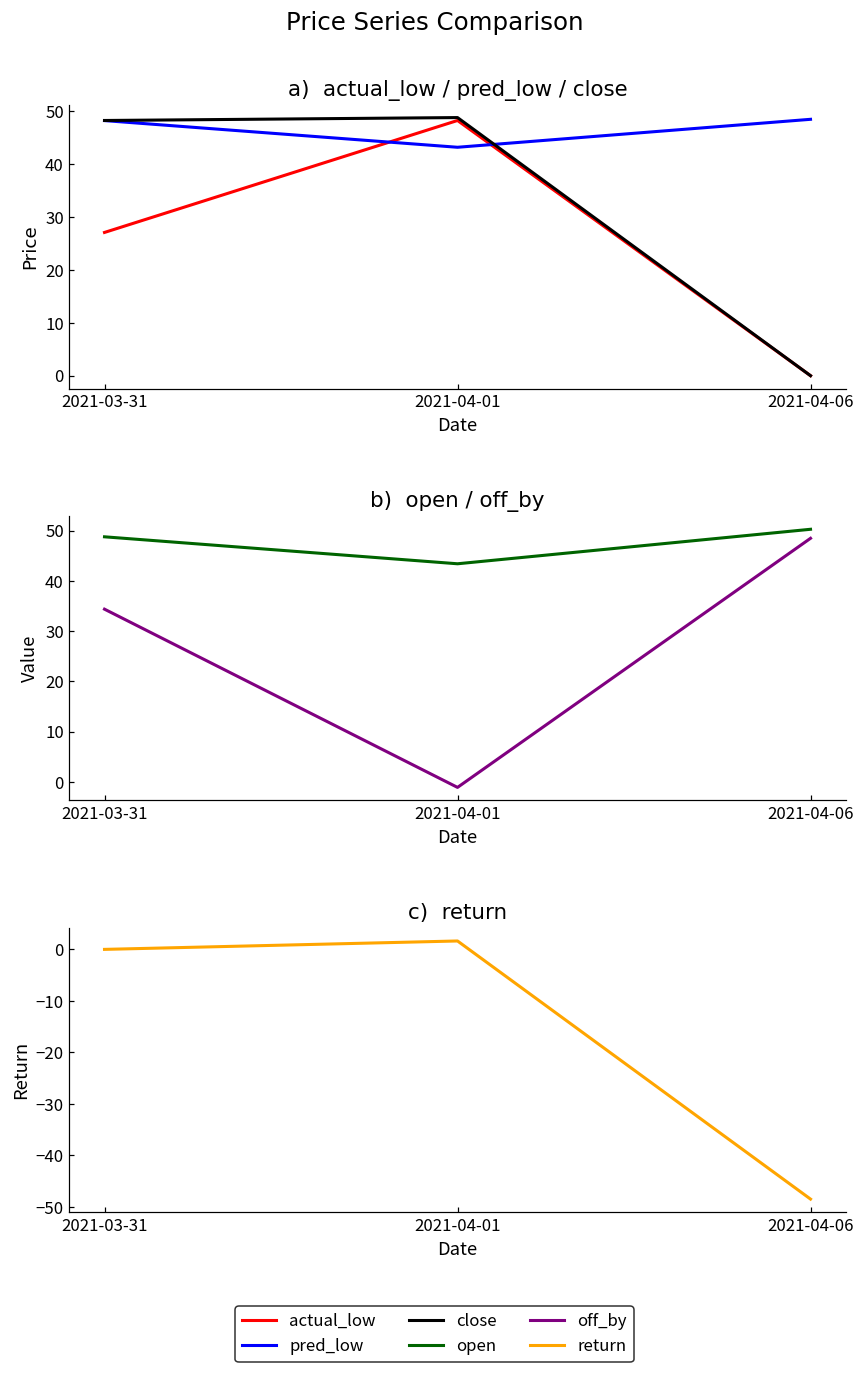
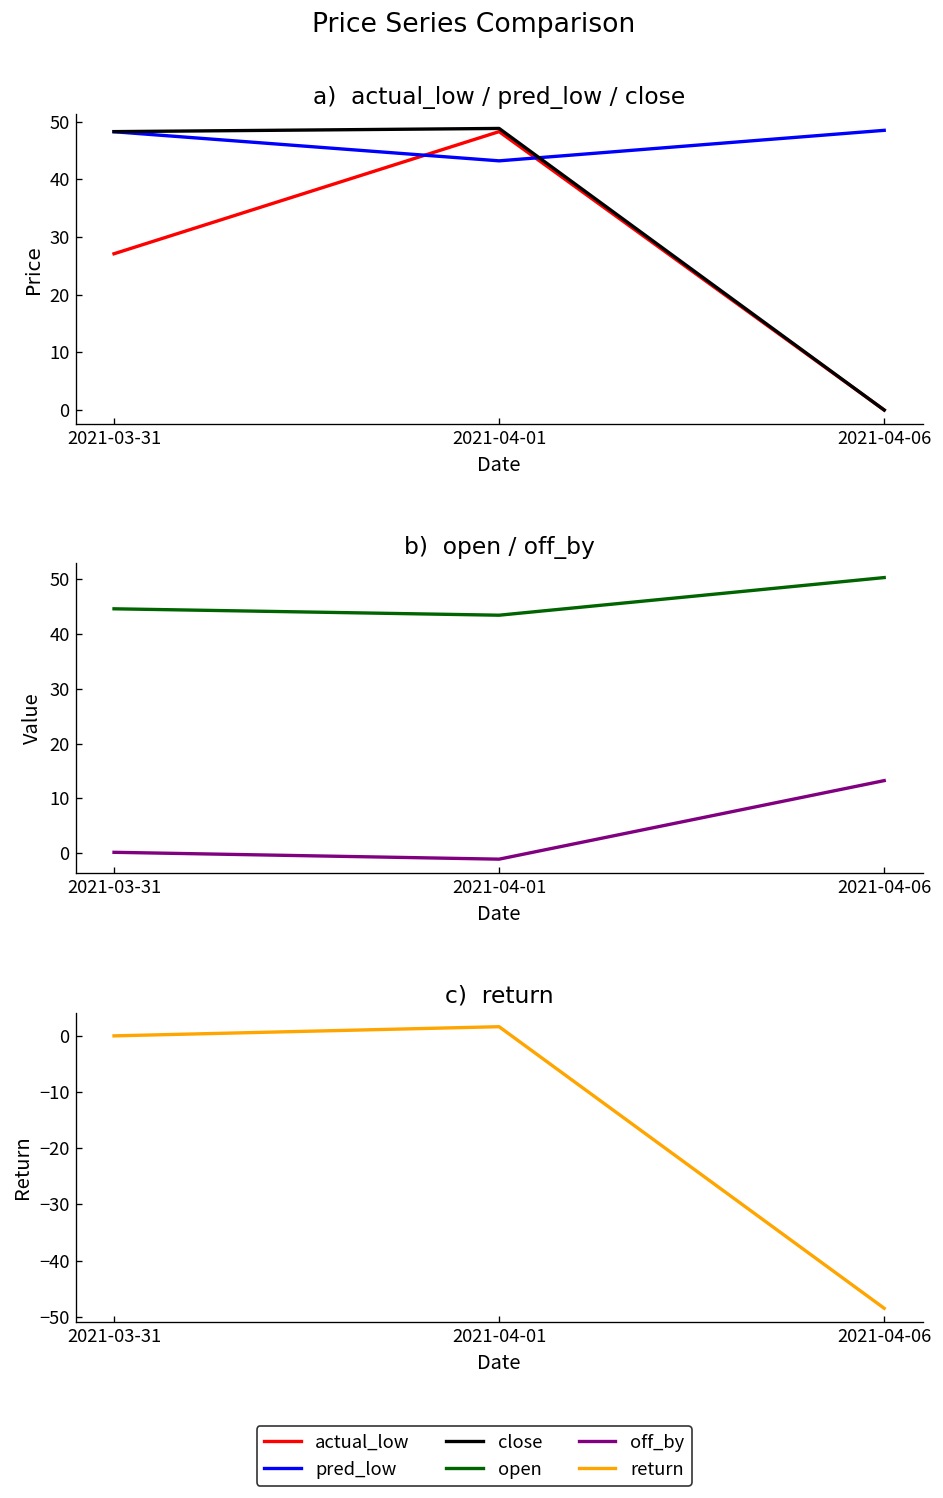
  {
    "a) actual_low / pred_low / close": {
      "actual_low": {
        "2021-03-31": 27,
        "2021-04-01": 48
      },
      "pred_low": {
        "2021-04-01": 43,
        "2021-04-06": 49
      },
      "close": {
        "2021-04-01": 49
      }
    },
    "b) open / off_by": {
      "open": {
-       "2021-03-31": 49,
+       "2021-03-31": 45,
        "2021-04-01": 43,
        "2021-04-06": 50
      },
      "off_by": {
-       "2021-03-31": 34,
+       "2021-03-31": 0,
        "2021-04-01": -1,
-       "2021-04-06": 49
+       "2021-04-06": 13
      }
    },
    "c) return": {
      "2021-03-31": 0,
      "2021-04-01": 2,
      "2021-04-06": -49
    }
  }
